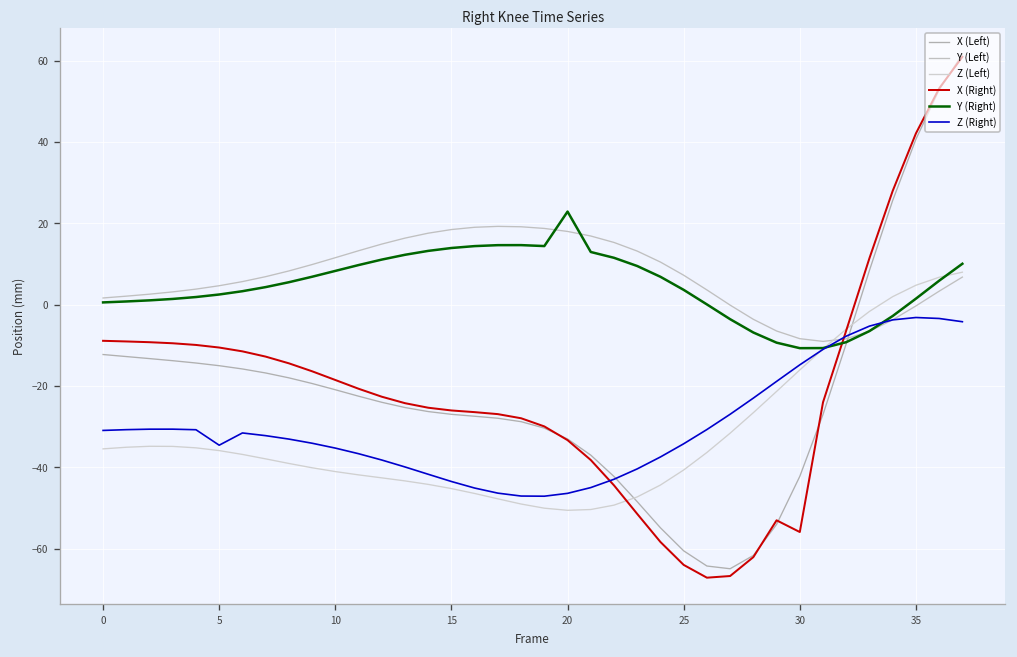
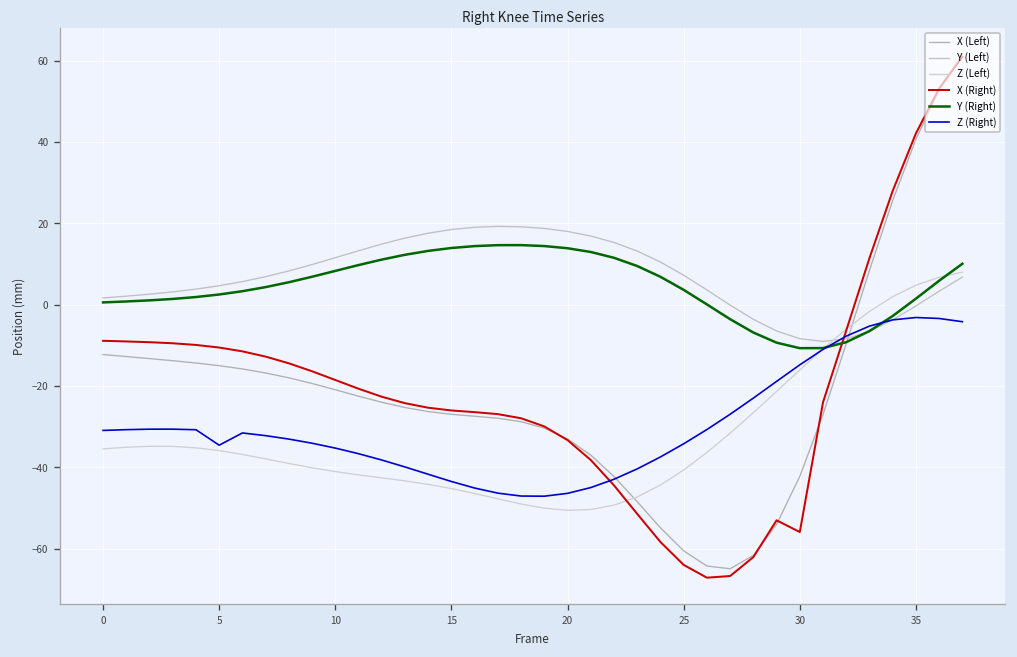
  {
    "X (Right)": {
      "0": -9,
      "5": -11,
      "10": -19,
      "15": -26,
      "25": -64,
      "30": -56,
      "35": 42
    },
    "Y (Right)": {
      "0": 1,
      "5": 3,
      "10": 8,
      "15": 14,
-     "20": 23,
+     "20": 14,
      "25": 4,
      "30": -11,
      "35": 1
    },
    "Z (Right)": {
      "0": -31,
      "5": -35,
      "10": -35,
      "15": -43,
      "20": -46,
      "25": -34,
      "30": -15,
      "35": -3
    }
  }
